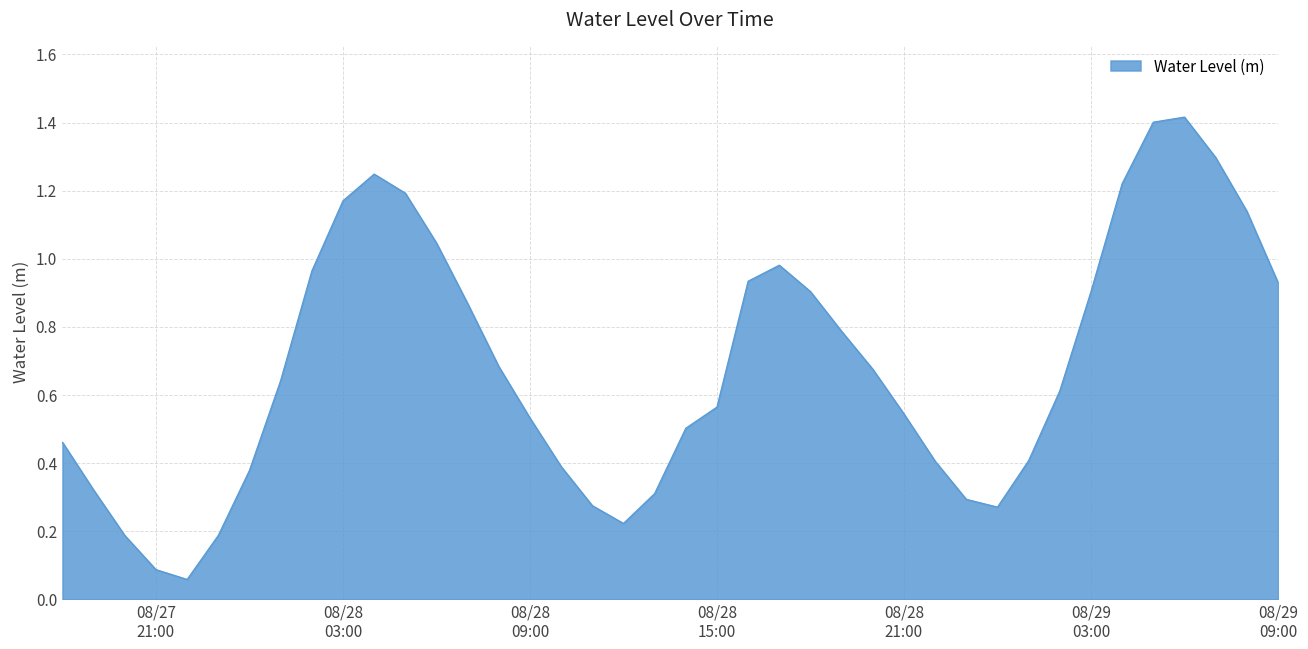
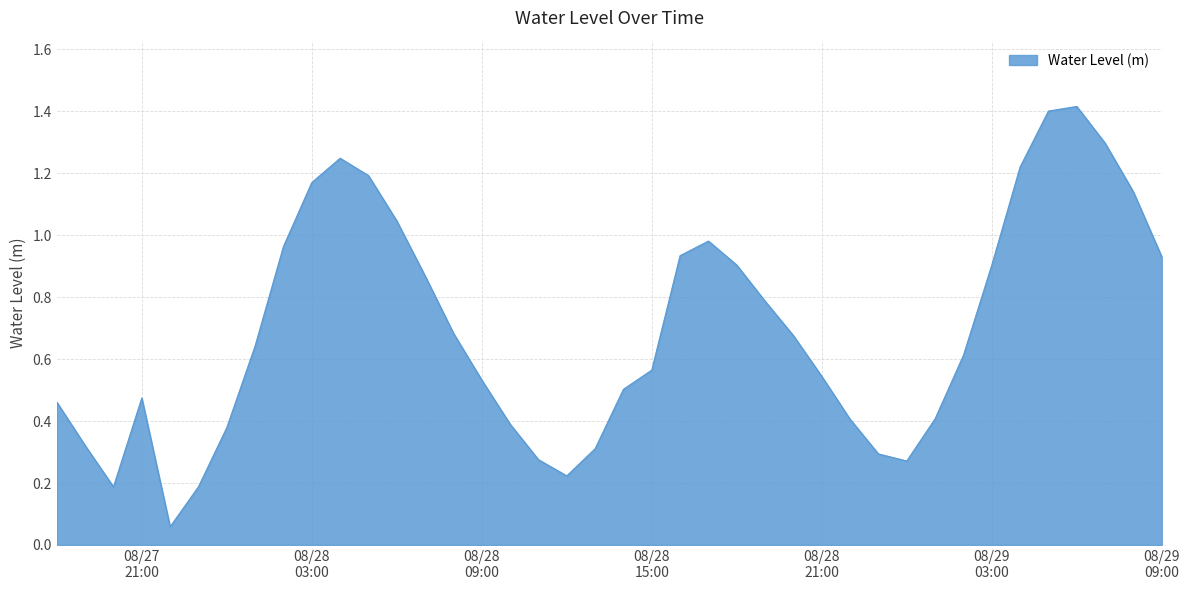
  {
-   "08/27 21:00": 0.09,
+   "08/27 21:00": 0.47,
    "08/28 03:00": 1.17,
    "08/28 09:00": 0.53,
    "08/28 15:00": 0.56,
    "08/28 21:00": 0.54,
    "08/29 03:00": 0.90,
    "08/29 09:00": 0.93
  }
